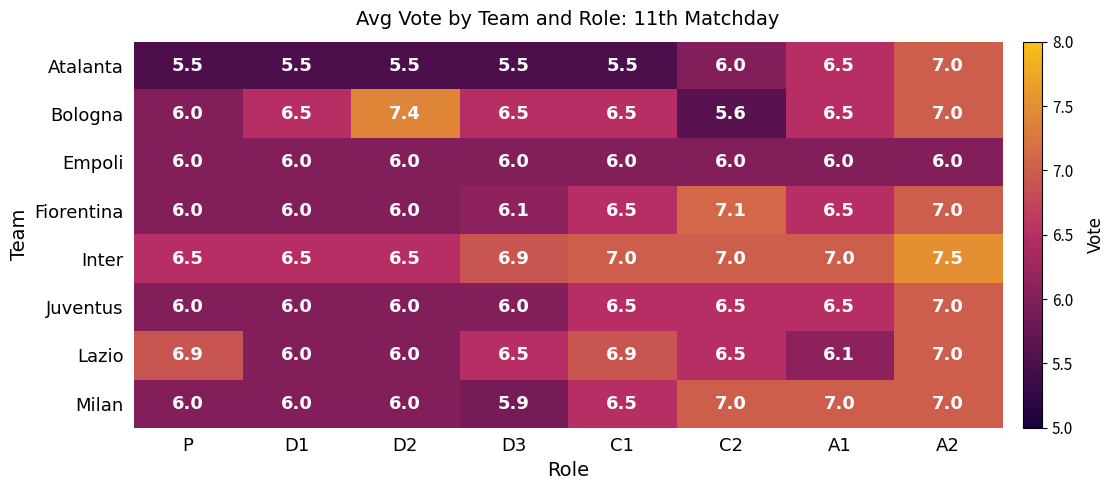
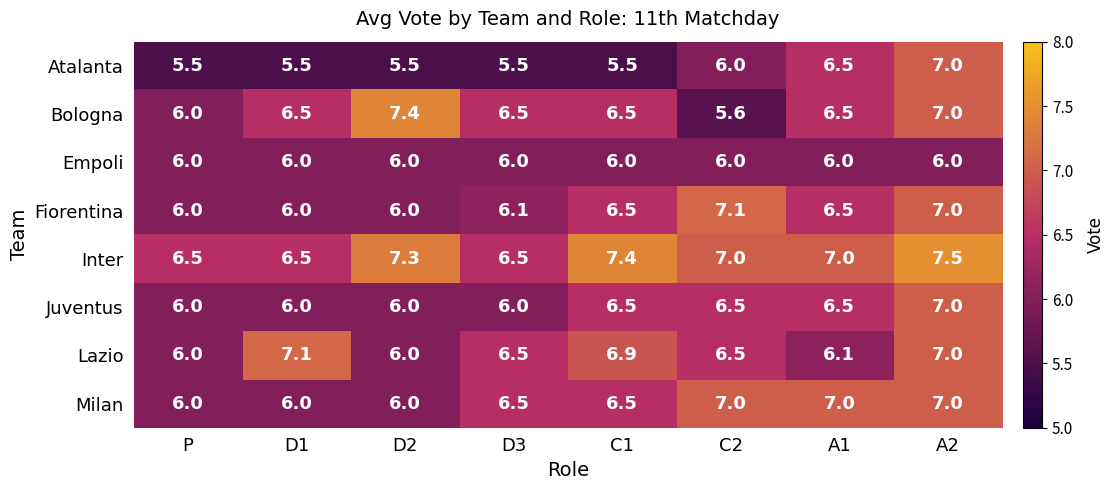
  {
    "Atalanta": {
      "P": 5.5,
      "D1": 5.5,
      "D2": 5.5,
      "D3": 5.5,
      "C1": 5.5,
      "C2": 6.0,
      "A1": 6.5,
      "A2": 7.0
    },
    "Bologna": {
      "P": 6.0,
      "D1": 6.5,
      "D2": 7.4,
      "D3": 6.5,
      "C1": 6.5,
      "C2": 5.6,
      "A1": 6.5,
      "A2": 7.0
    },
    "Empoli": {
      "P": 6.0,
      "D1": 6.0,
      "D2": 6.0,
      "D3": 6.0,
      "C1": 6.0,
      "C2": 6.0,
      "A1": 6.0,
      "A2": 6.0
    },
    "Fiorentina": {
      "P": 6.0,
      "D1": 6.0,
      "D2": 6.0,
      "D3": 6.1,
      "C1": 6.5,
      "C2": 7.1,
      "A1": 6.5,
      "A2": 7.0
    },
    "Inter": {
      "P": 6.5,
      "D1": 6.5,
-     "D2": 6.5,
-     "D3": 6.9,
-     "C1": 7.0,
+     "D2": 7.3,
+     "D3": 6.5,
+     "C1": 7.4,
      "C2": 7.0,
      "A1": 7.0,
      "A2": 7.5
    },
    "Juventus": {
      "P": 6.0,
      "D1": 6.0,
      "D2": 6.0,
      "D3": 6.0,
      "C1": 6.5,
      "C2": 6.5,
      "A1": 6.5,
      "A2": 7.0
    },
    "Lazio": {
-     "P": 6.9,
-     "D1": 6.0,
+     "P": 6.0,
+     "D1": 7.1,
      "D2": 6.0,
      "D3": 6.5,
      "C1": 6.9,
      "C2": 6.5,
      "A1": 6.1,
      "A2": 7.0
    },
    "Milan": {
      "P": 6.0,
      "D1": 6.0,
      "D2": 6.0,
-     "D3": 5.9,
+     "D3": 6.5,
      "C1": 6.5,
      "C2": 7.0,
      "A1": 7.0,
      "A2": 7.0
    }
  }
